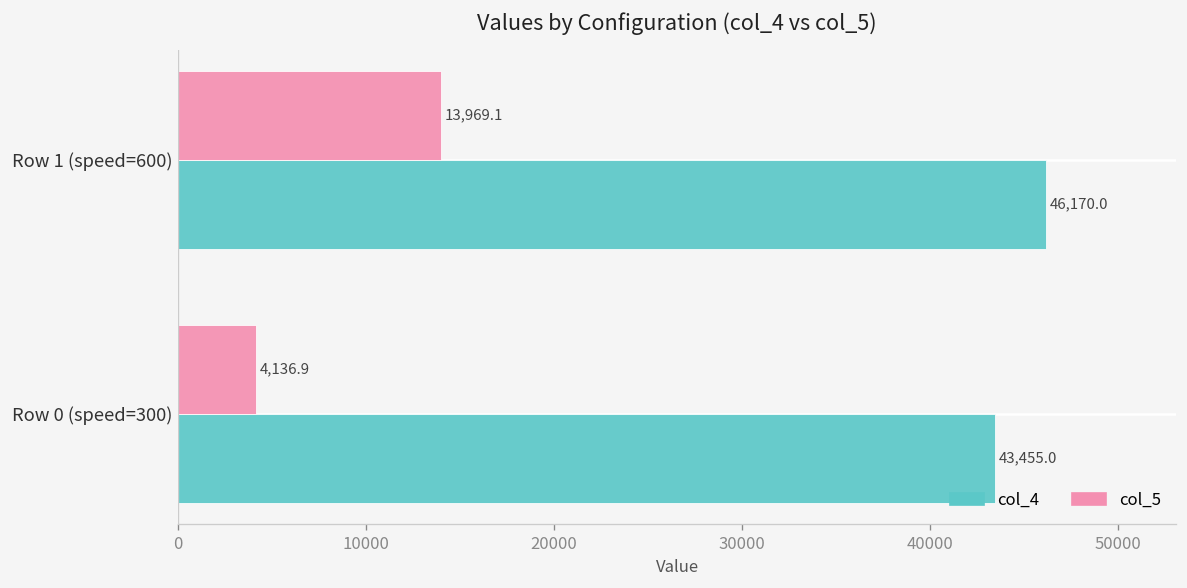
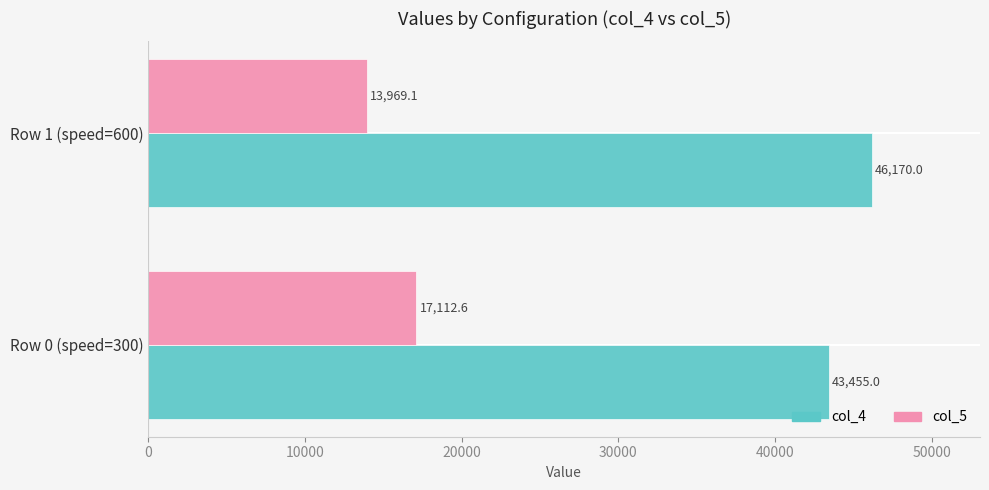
  {
    "col_4": {
      "Row 1 (speed=600)": "46,170.0",
      "Row 0 (speed=300)": "43,455.0"
    },
    "col_5": {
      "Row 1 (speed=600)": "13,969.1",
-     "Row 0 (speed=300)": "4,136.9"
+     "Row 0 (speed=300)": "17,112.6"
    }
  }
